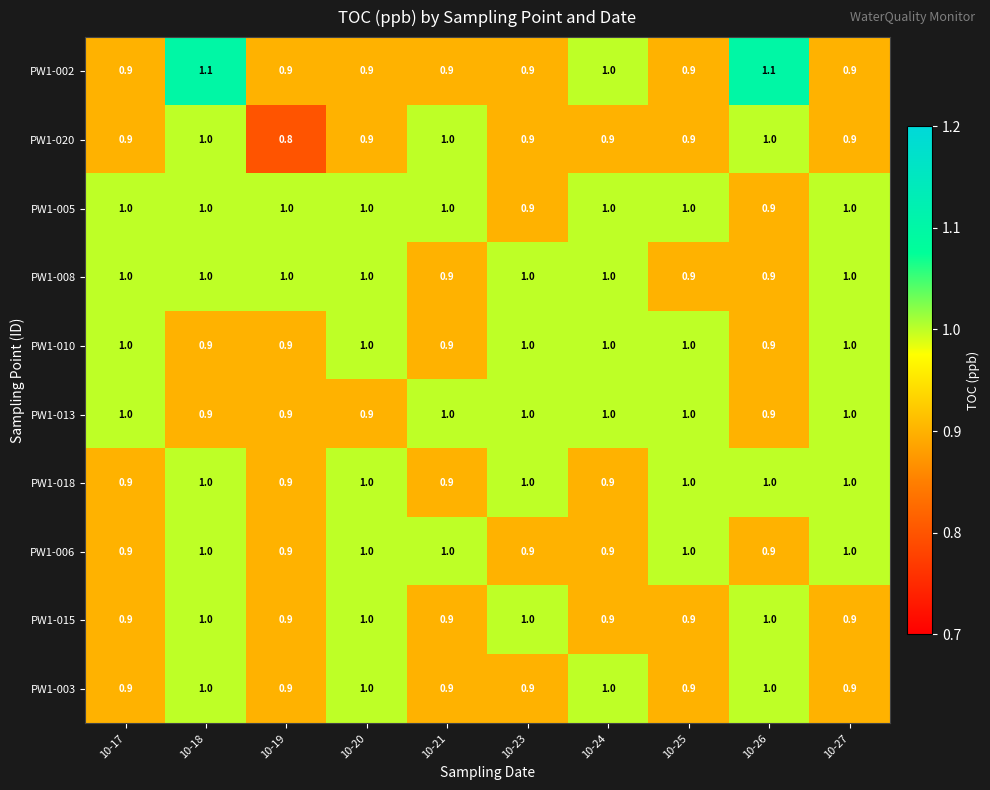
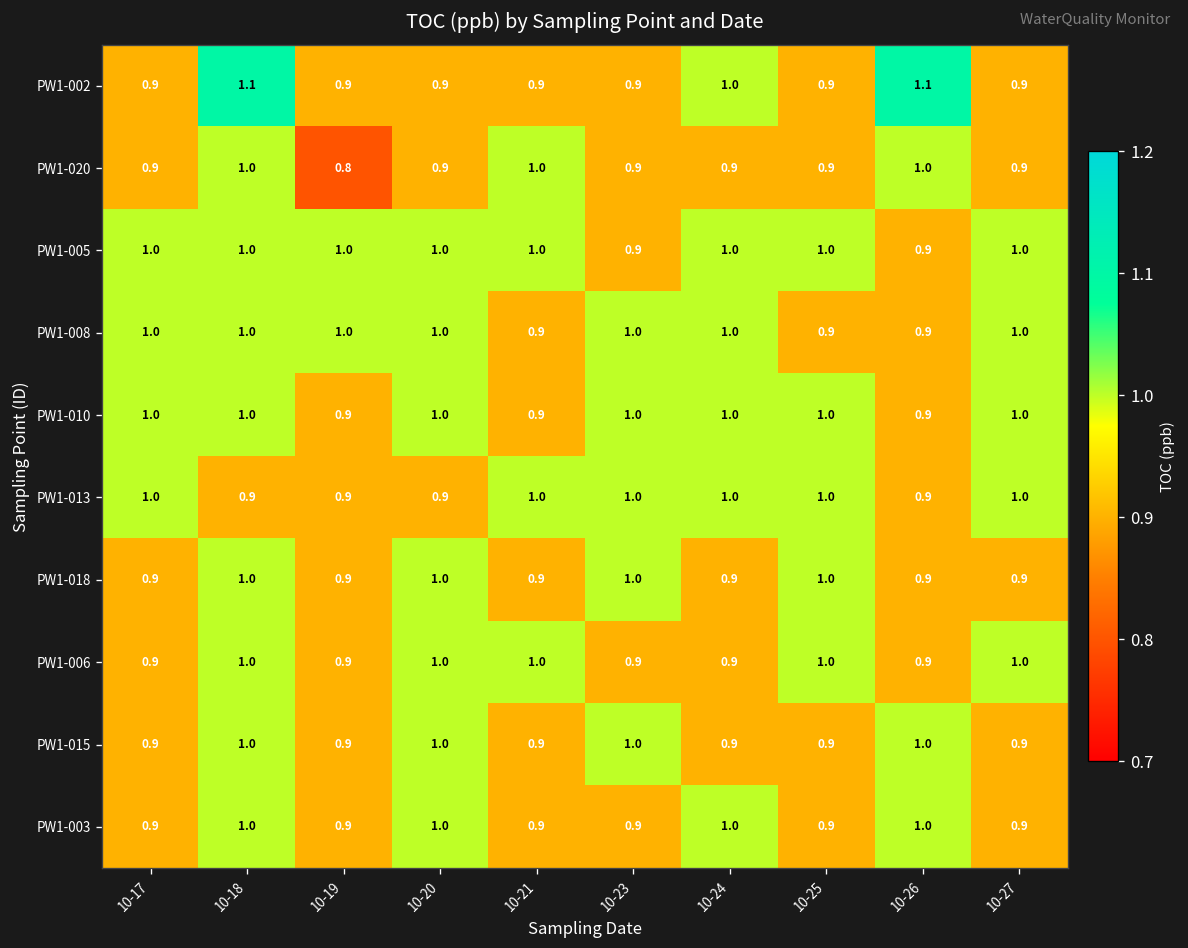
  {
    "PW1-002": {
      "10-17": 0.9,
      "10-18": 1.1,
      "10-19": 0.9,
      "10-20": 0.9,
      "10-21": 0.9,
      "10-23": 0.9,
      "10-24": 1.0,
      "10-25": 0.9,
      "10-26": 1.1,
      "10-27": 0.9
    },
    "PW1-020": {
      "10-17": 0.9,
      "10-18": 1.0,
      "10-19": 0.8,
      "10-20": 0.9,
      "10-21": 1.0,
      "10-23": 0.9,
      "10-24": 0.9,
      "10-25": 0.9,
      "10-26": 1.0,
      "10-27": 0.9
    },
    "PW1-005": {
      "10-17": 1.0,
      "10-18": 1.0,
      "10-19": 1.0,
      "10-20": 1.0,
      "10-21": 1.0,
      "10-23": 0.9,
      "10-24": 1.0,
      "10-25": 1.0,
      "10-26": 0.9,
      "10-27": 1.0
    },
    "PW1-008": {
      "10-17": 1.0,
      "10-18": 1.0,
      "10-19": 1.0,
      "10-20": 1.0,
      "10-21": 0.9,
      "10-23": 1.0,
      "10-24": 1.0,
      "10-25": 0.9,
      "10-26": 0.9,
      "10-27": 1.0
    },
    "PW1-010": {
      "10-17": 1.0,
-     "10-18": 0.9,
+     "10-18": 1.0,
      "10-19": 0.9,
      "10-20": 1.0,
      "10-21": 0.9,
      "10-23": 1.0,
      "10-24": 1.0,
      "10-25": 1.0,
      "10-26": 0.9,
      "10-27": 1.0
    },
    "PW1-013": {
      "10-17": 1.0,
      "10-18": 0.9,
      "10-19": 0.9,
      "10-20": 0.9,
      "10-21": 1.0,
      "10-23": 1.0,
      "10-24": 1.0,
      "10-25": 1.0,
      "10-26": 0.9,
      "10-27": 1.0
    },
    "PW1-018": {
      "10-17": 0.9,
      "10-18": 1.0,
      "10-19": 0.9,
      "10-20": 1.0,
      "10-21": 0.9,
      "10-23": 1.0,
      "10-24": 0.9,
      "10-25": 1.0,
-     "10-26": 1.0,
-     "10-27": 1.0
+     "10-26": 0.9,
+     "10-27": 0.9
    },
    "PW1-006": {
      "10-17": 0.9,
      "10-18": 1.0,
      "10-19": 0.9,
      "10-20": 1.0,
      "10-21": 1.0,
      "10-23": 0.9,
      "10-24": 0.9,
      "10-25": 1.0,
      "10-26": 0.9,
      "10-27": 1.0
    },
    "PW1-015": {
      "10-17": 0.9,
      "10-18": 1.0,
      "10-19": 0.9,
      "10-20": 1.0,
      "10-21": 0.9,
      "10-23": 1.0,
      "10-24": 0.9,
      "10-25": 0.9,
      "10-26": 1.0,
      "10-27": 0.9
    },
    "PW1-003": {
      "10-17": 0.9,
      "10-18": 1.0,
      "10-19": 0.9,
      "10-20": 1.0,
      "10-21": 0.9,
      "10-23": 0.9,
      "10-24": 1.0,
      "10-25": 0.9,
      "10-26": 1.0,
      "10-27": 0.9
    }
  }
